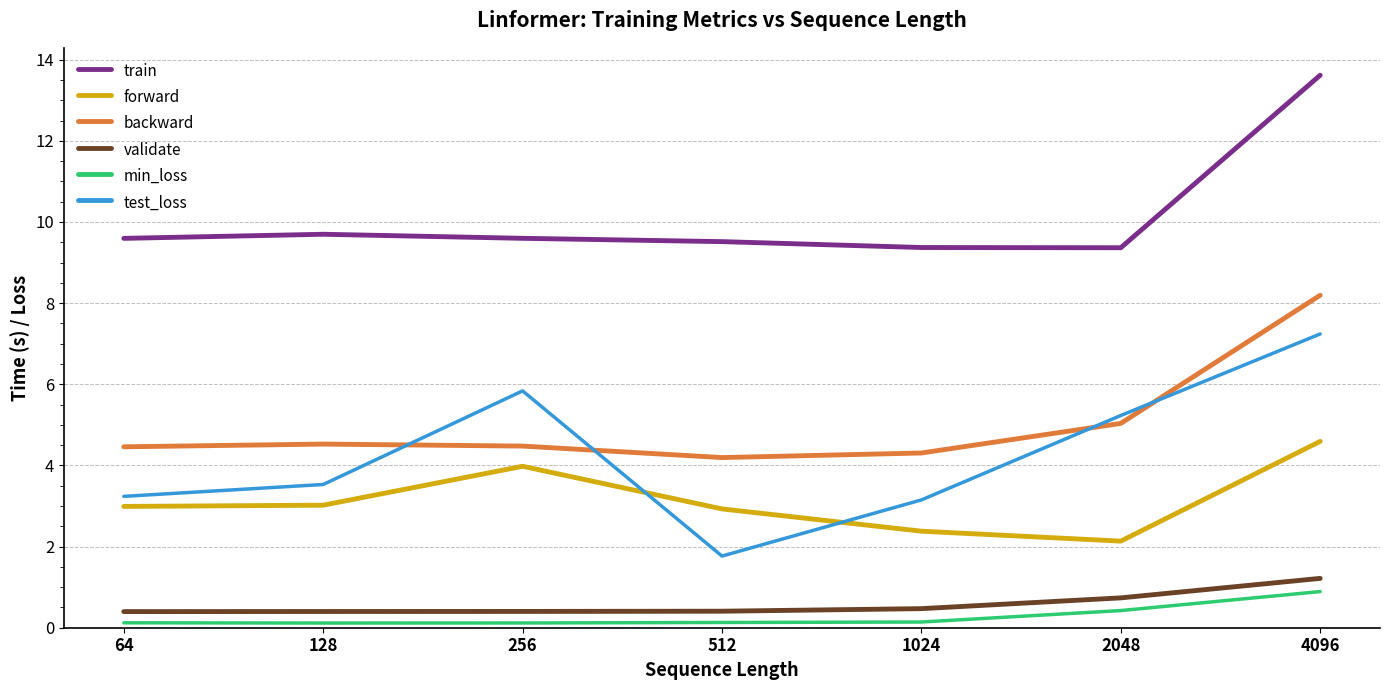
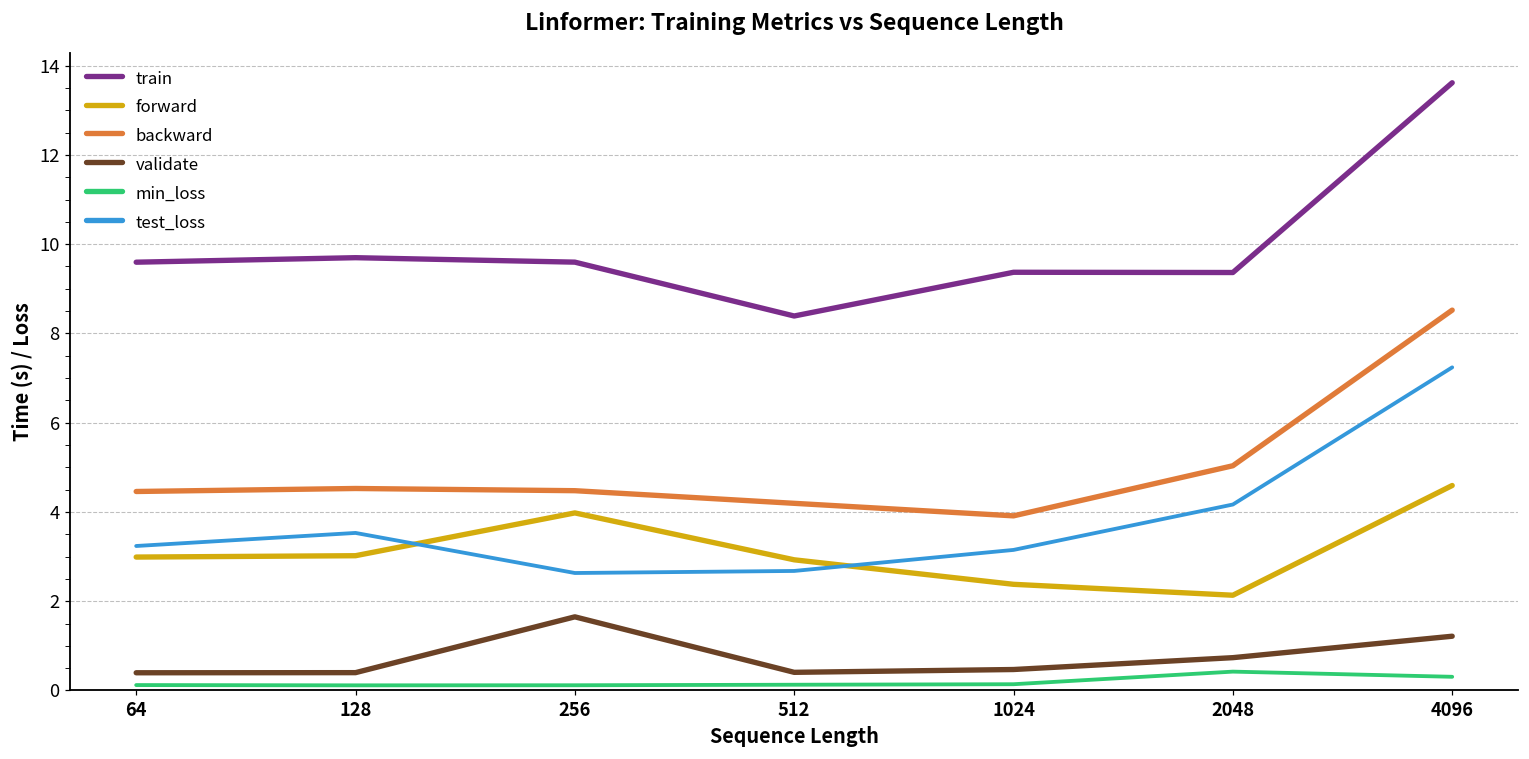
  {
    "train": {
      "64": 9.6,
      "128": 9.7,
      "256": 9.6,
-     "512": 9.5,
+     "512": 8.4,
      "1024": 9.4,
      "2048": 9.4,
      "4096": 13.6
    },
    "forward": {
      "64": 3.0,
      "128": 3.0,
      "256": 4.0,
      "512": 2.9,
      "1024": 2.4,
      "2048": 2.1,
      "4096": 4.6
    },
    "backward": {
      "64": 4.5,
      "128": 4.5,
      "256": 4.5,
      "512": 4.2,
-     "1024": 4.3,
+     "1024": 3.9,
      "2048": 5.0,
-     "4096": 8.2
+     "4096": 8.5
    },
    "validate": {
      "64": 0.4,
      "128": 0.4,
-     "256": 0.4,
+     "256": 1.7,
      "512": 0.4,
      "1024": 0.5,
      "2048": 0.7,
      "4096": 1.2
    },
    "min_loss": {
      "64": 0.1,
      "128": 0.1,
      "256": 0.1,
      "512": 0.1,
      "1024": 0.1,
      "2048": 0.4,
-     "4096": 0.9
+     "4096": 0.3
    },
    "test_loss": {
      "64": 3.2,
      "128": 3.5,
-     "256": 5.8,
-     "512": 1.8,
+     "256": 2.6,
+     "512": 2.7,
      "1024": 3.1,
-     "2048": 5.2,
+     "2048": 4.2,
      "4096": 7.2
    }
  }
